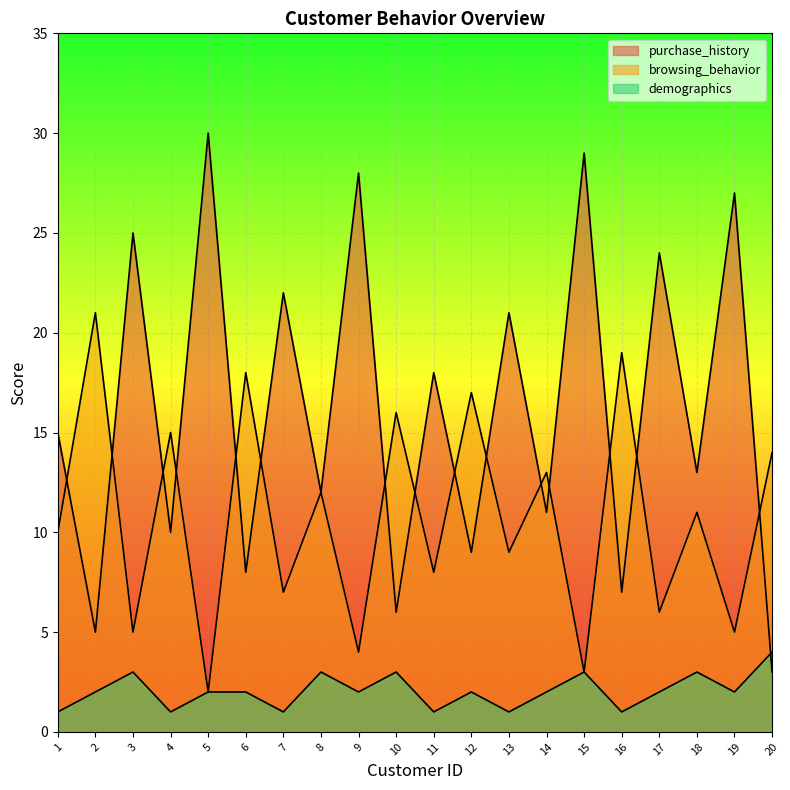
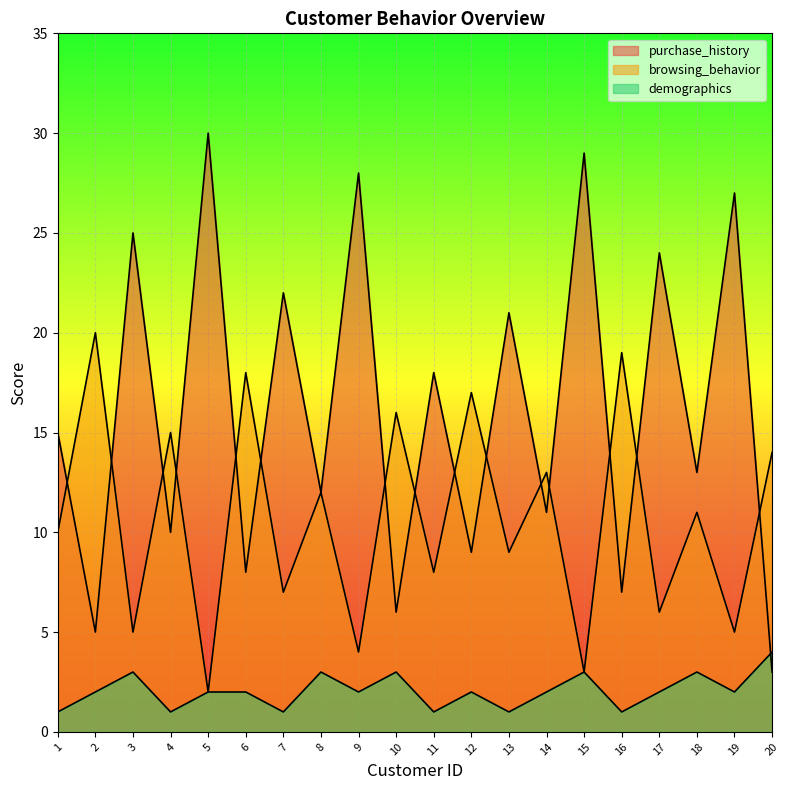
  {
    "purchase_history": {
      "1": 15,
      "2": 5,
      "3": 25,
      "4": 10,
      "5": 30,
      "6": 8,
      "7": 22,
      "9": 28,
      "10": 6,
      "11": 18,
      "12": 9,
      "13": 21,
      "14": 11,
      "15": 29,
      "16": 7,
      "17": 24,
      "18": 13,
      "19": 27,
      "20": 3
    },
    "browsing_behavior": {
      "1": 10,
-     "2": 21,
+     "2": 20,
      "3": 5,
      "4": 15,
      "6": 18,
      "7": 7,
      "9": 4,
      "10": 16,
      "11": 8,
      "12": 17,
      "13": 9,
      "14": 13,
      "16": 19,
      "17": 6,
      "18": 11,
      "19": 5,
      "20": 14
    },
    "demographics": {
      "1": 1,
      "2": 2,
      "3": 3,
      "4": 1,
      "6": 2,
      "7": 1,
      "8": 3,
      "9": 2,
      "10": 3,
      "11": 1,
      "12": 2,
      "13": 1,
      "14": 2,
      "16": 1,
      "17": 2,
      "18": 3,
      "19": 2,
      "20": 4
    }
  }
